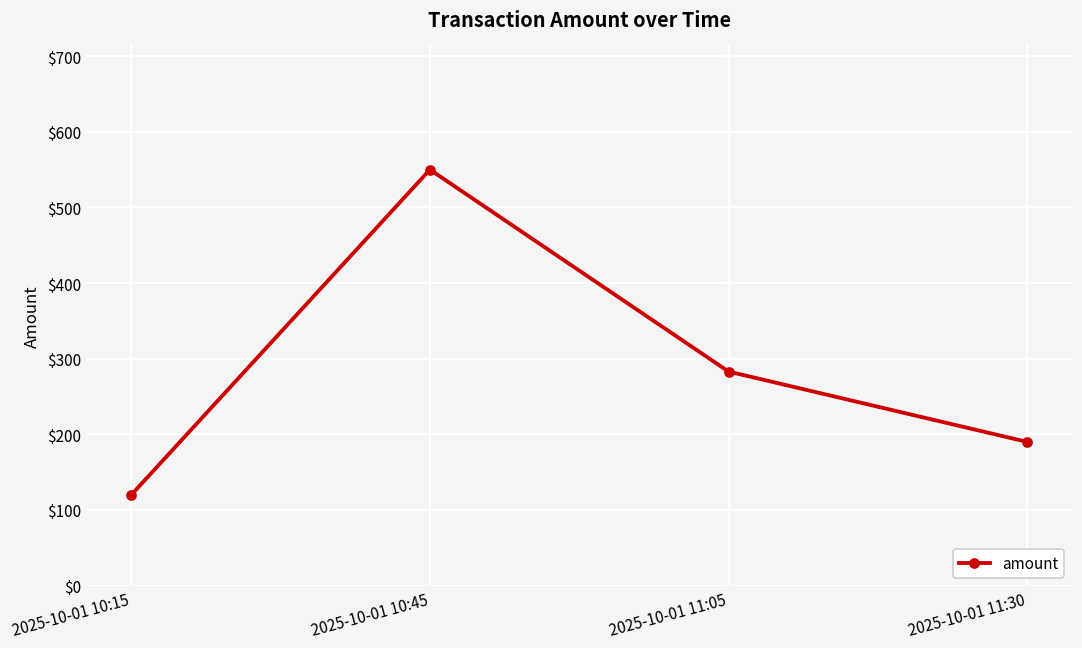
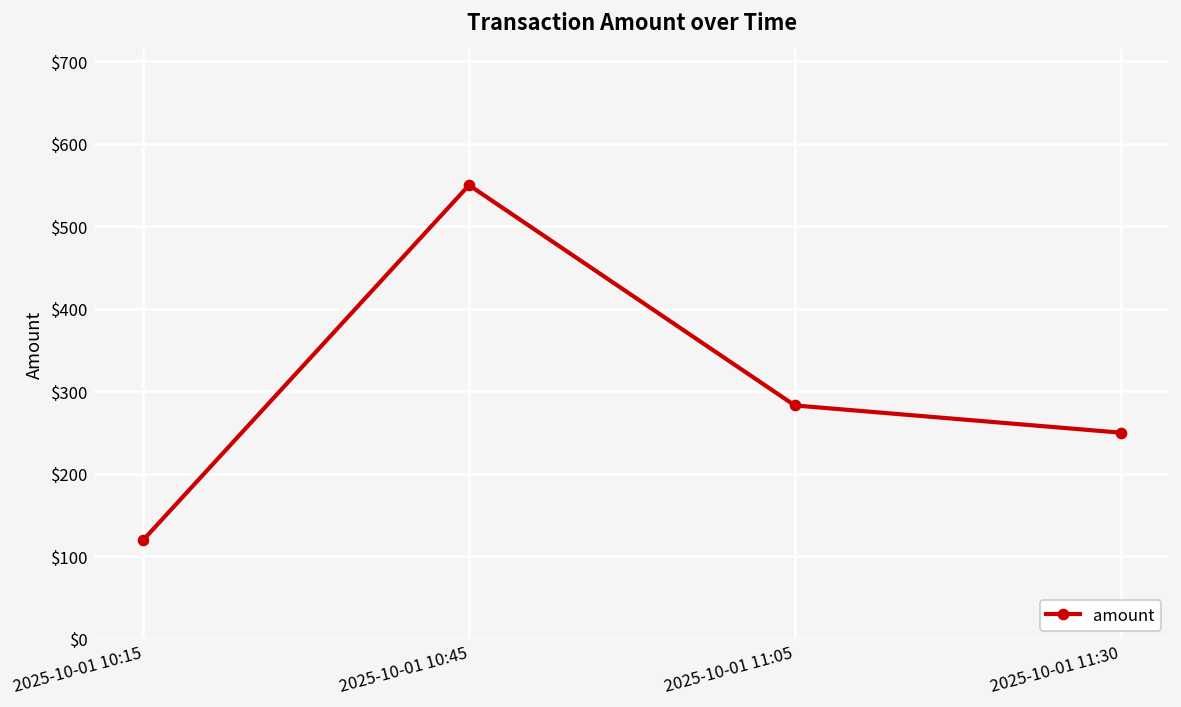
  {
    "2025-10-01 10:15": "$120",
    "2025-10-01 10:45": "$550",
    "2025-10-01 11:05": "$280",
-   "2025-10-01 11:30": "$190"
+   "2025-10-01 11:30": "$250"
  }
